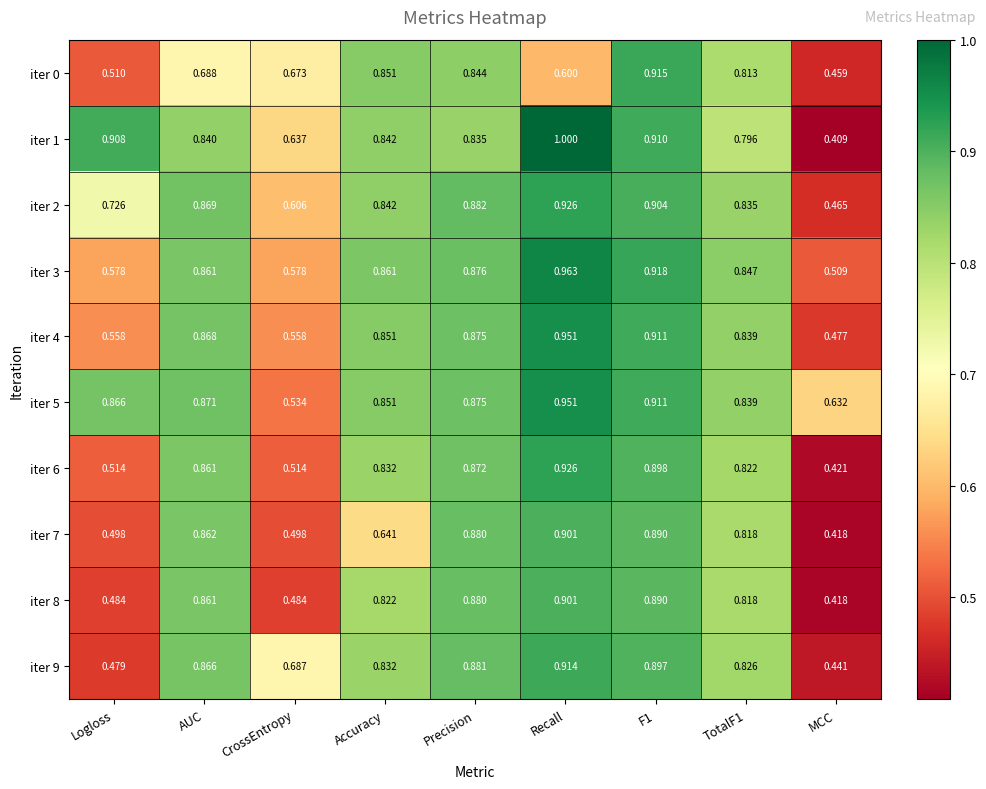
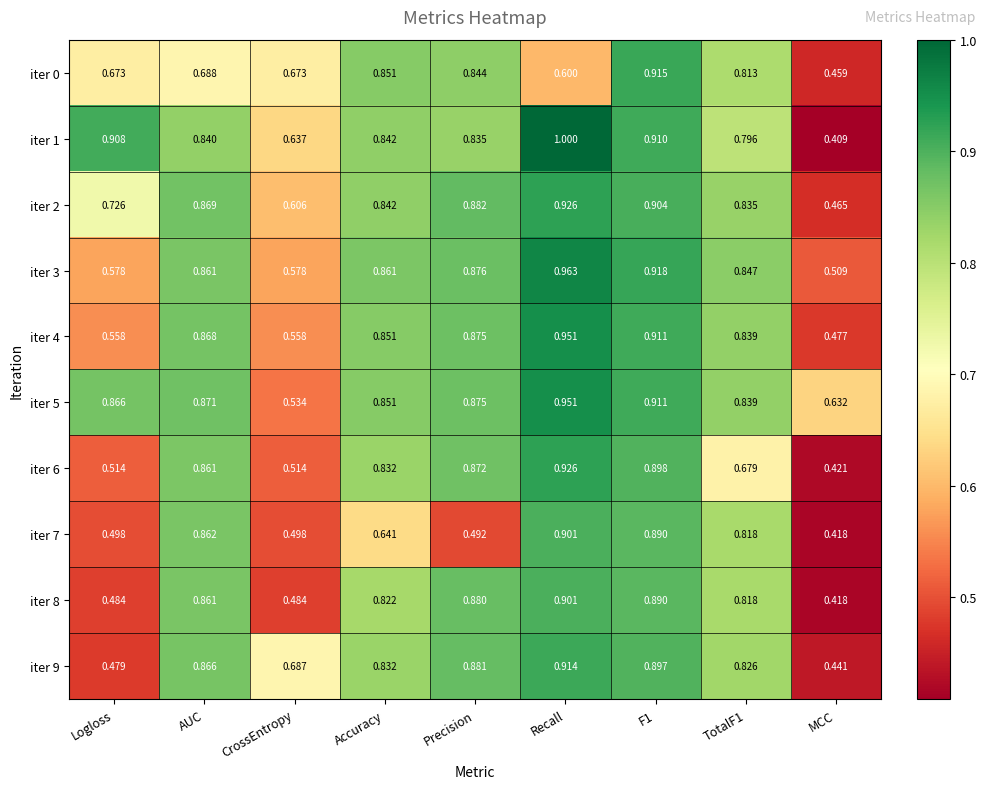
  {
    "iter 0": {
-     "Logloss": 0.510,
+     "Logloss": 0.673,
      "AUC": 0.688,
      "CrossEntropy": 0.673,
      "Accuracy": 0.851,
      "Precision": 0.844,
      "Recall": 0.600,
      "F1": 0.915,
      "TotalF1": 0.813,
      "MCC": 0.459
    },
    "iter 1": {
      "Logloss": 0.908,
      "AUC": 0.840,
      "CrossEntropy": 0.637,
      "Accuracy": 0.842,
      "Precision": 0.835,
      "Recall": 1.000,
      "F1": 0.910,
      "TotalF1": 0.796,
      "MCC": 0.409
    },
    "iter 2": {
      "Logloss": 0.726,
      "AUC": 0.869,
      "CrossEntropy": 0.606,
      "Accuracy": 0.842,
      "Precision": 0.882,
      "Recall": 0.926,
      "F1": 0.904,
      "TotalF1": 0.835,
      "MCC": 0.465
    },
    "iter 3": {
      "Logloss": 0.578,
      "AUC": 0.861,
      "CrossEntropy": 0.578,
      "Accuracy": 0.861,
      "Precision": 0.876,
      "Recall": 0.963,
      "F1": 0.918,
      "TotalF1": 0.847,
      "MCC": 0.509
    },
    "iter 4": {
      "Logloss": 0.558,
      "AUC": 0.868,
      "CrossEntropy": 0.558,
      "Accuracy": 0.851,
      "Precision": 0.875,
      "Recall": 0.951,
      "F1": 0.911,
      "TotalF1": 0.839,
      "MCC": 0.477
    },
    "iter 5": {
      "Logloss": 0.866,
      "AUC": 0.871,
      "CrossEntropy": 0.534,
      "Accuracy": 0.851,
      "Precision": 0.875,
      "Recall": 0.951,
      "F1": 0.911,
      "TotalF1": 0.839,
      "MCC": 0.632
    },
    "iter 6": {
      "Logloss": 0.514,
      "AUC": 0.861,
      "CrossEntropy": 0.514,
      "Accuracy": 0.832,
      "Precision": 0.872,
      "Recall": 0.926,
      "F1": 0.898,
-     "TotalF1": 0.822,
+     "TotalF1": 0.679,
      "MCC": 0.421
    },
    "iter 7": {
      "Logloss": 0.498,
      "AUC": 0.862,
      "CrossEntropy": 0.498,
      "Accuracy": 0.641,
-     "Precision": 0.880,
+     "Precision": 0.492,
      "Recall": 0.901,
      "F1": 0.890,
      "TotalF1": 0.818,
      "MCC": 0.418
    },
    "iter 8": {
      "Logloss": 0.484,
      "AUC": 0.861,
      "CrossEntropy": 0.484,
      "Accuracy": 0.822,
      "Precision": 0.880,
      "Recall": 0.901,
      "F1": 0.890,
      "TotalF1": 0.818,
      "MCC": 0.418
    },
    "iter 9": {
      "Logloss": 0.479,
      "AUC": 0.866,
      "CrossEntropy": 0.687,
      "Accuracy": 0.832,
      "Precision": 0.881,
      "Recall": 0.914,
      "F1": 0.897,
      "TotalF1": 0.826,
      "MCC": 0.441
    }
  }
